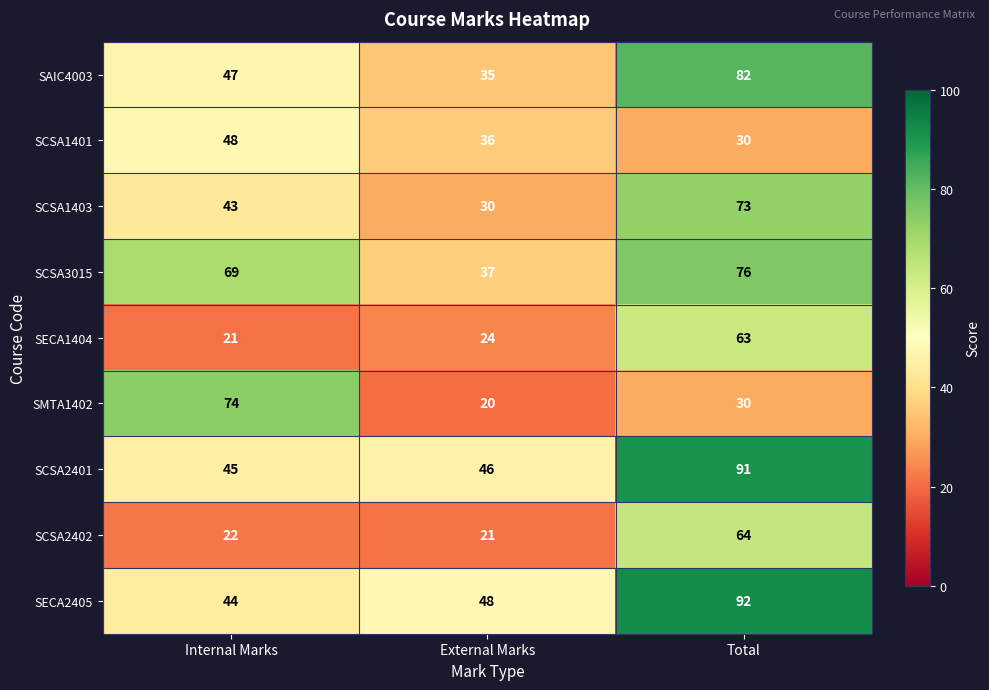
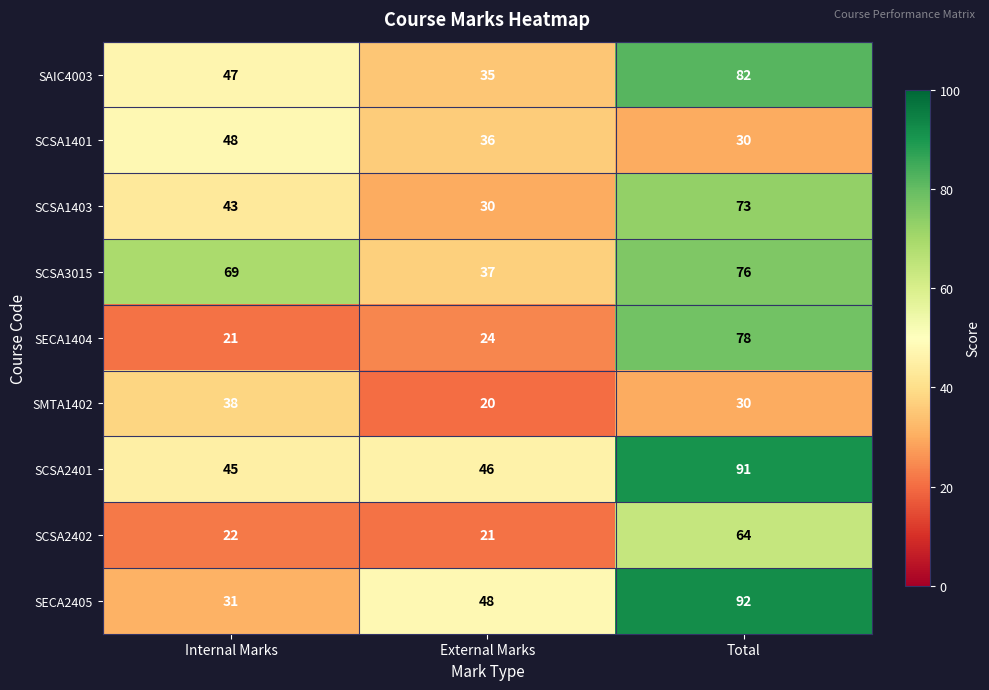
  {
    "SAIC4003": {
      "Internal Marks": 47,
      "External Marks": 35,
      "Total": 82
    },
    "SCSA1401": {
      "Internal Marks": 48,
      "External Marks": 36,
      "Total": 30
    },
    "SCSA1403": {
      "Internal Marks": 43,
      "External Marks": 30,
      "Total": 73
    },
    "SCSA3015": {
      "Internal Marks": 69,
      "External Marks": 37,
      "Total": 76
    },
    "SECA1404": {
      "Internal Marks": 21,
      "External Marks": 24,
-     "Total": 63
+     "Total": 78
    },
    "SMTA1402": {
-     "Internal Marks": 74,
+     "Internal Marks": 38,
      "External Marks": 20,
      "Total": 30
    },
    "SCSA2401": {
      "Internal Marks": 45,
      "External Marks": 46,
      "Total": 91
    },
    "SCSA2402": {
      "Internal Marks": 22,
      "External Marks": 21,
      "Total": 64
    },
    "SECA2405": {
-     "Internal Marks": 44,
+     "Internal Marks": 31,
      "External Marks": 48,
      "Total": 92
    }
  }
